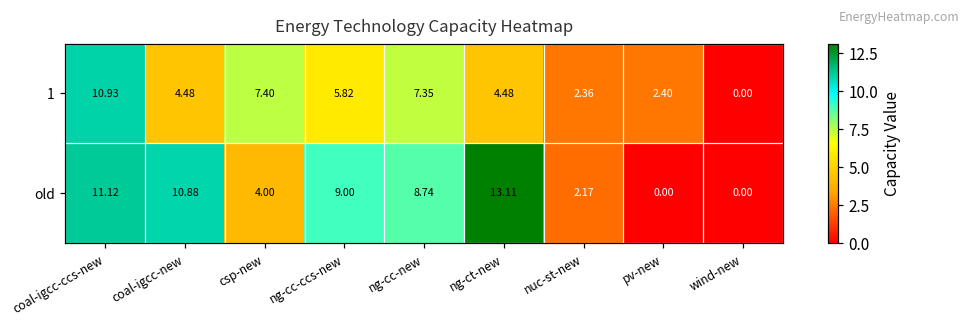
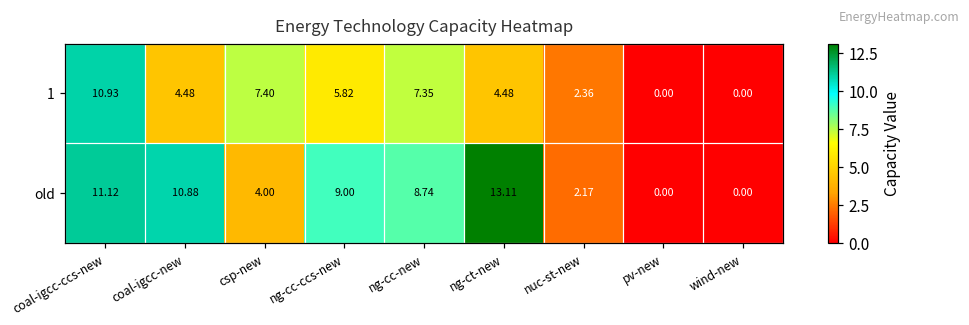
  {
    "1": {
      "coal-igcc-ccs-new": 10.93,
      "coal-igcc-new": 4.48,
      "csp-new": 7.40,
      "ng-cc-ccs-new": 5.82,
      "ng-cc-new": 7.35,
      "ng-ct-new": 4.48,
      "nuc-st-new": 2.36,
-     "pv-new": 2.40,
+     "pv-new": 0.00,
      "wind-new": 0.00
    },
    "old": {
      "coal-igcc-ccs-new": 11.12,
      "coal-igcc-new": 10.88,
      "csp-new": 4.00,
      "ng-cc-ccs-new": 9.00,
      "ng-cc-new": 8.74,
      "ng-ct-new": 13.11,
      "nuc-st-new": 2.17,
      "pv-new": 0.00,
      "wind-new": 0.00
    }
  }
